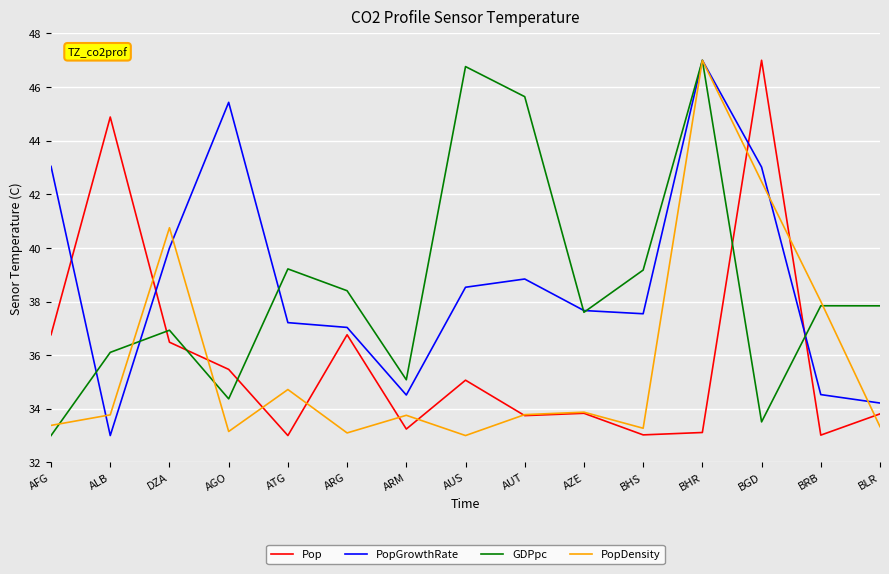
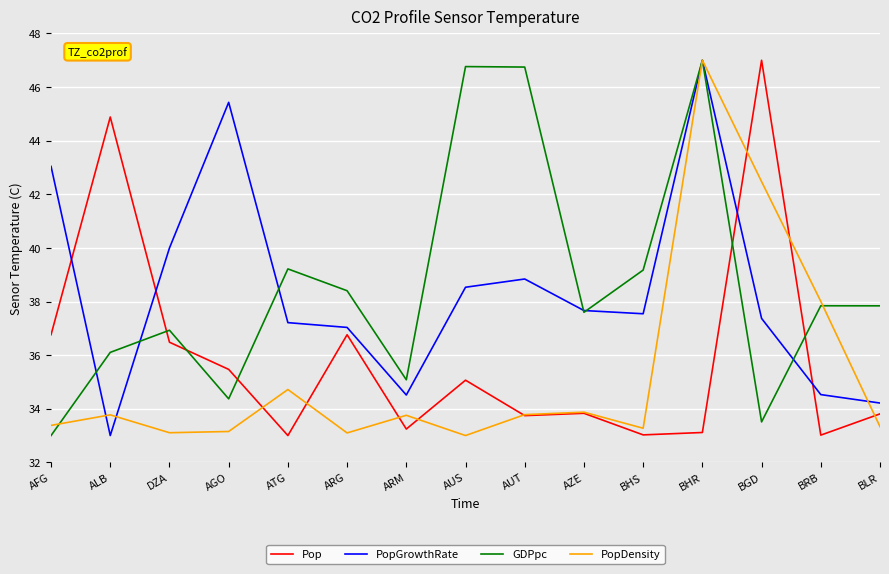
  {
    "Pop": {
      "AFG": 36.8,
      "ALB": 44.9,
      "DZA": 36.5,
      "AGO": 35.5,
      "ATG": 33.0,
      "ARG": 36.8,
      "ARM": 33.2,
      "AUS": 35.1,
      "BHS": 33.0,
      "BHR": 33.1,
      "BGD": 47.0,
      "BRB": 33.0,
      "BLR": 33.8
    },
    "PopGrowthRate": {
      "AFG": 43.0,
      "ALB": 33.0,
      "DZA": 40.0,
      "AGO": 45.4,
      "ATG": 37.2,
      "ARG": 37.0,
      "ARM": 34.5,
      "AUS": 38.5,
      "AUT": 38.8,
      "BHS": 37.5,
-     "BGD": 43.0,
+     "BGD": 37.4,
      "BRB": 34.5,
      "BLR": 34.2
    },
    "GDPpc": {
      "AFG": 33.0,
      "ALB": 36.1,
      "DZA": 36.9,
      "AGO": 34.4,
      "ATG": 39.2,
      "ARG": 38.4,
      "ARM": 35.1,
      "AUS": 46.8,
-     "AUT": 45.6,
+     "AUT": 46.7,
      "BHS": 39.2,
      "BGD": 33.5,
      "BRB": 37.8,
      "BLR": 37.8
    },
    "PopDensity": {
      "AFG": 33.4,
      "ALB": 33.8,
-     "DZA": 40.8,
+     "DZA": 33.1,
      "AGO": 33.2,
      "ATG": 34.7,
      "ARG": 33.1,
      "ARM": 33.8,
      "AUS": 33.0,
      "BHS": 33.3,
      "BGD": 42.5,
      "BRB": 38.0,
      "BLR": 33.3
    }
  }
